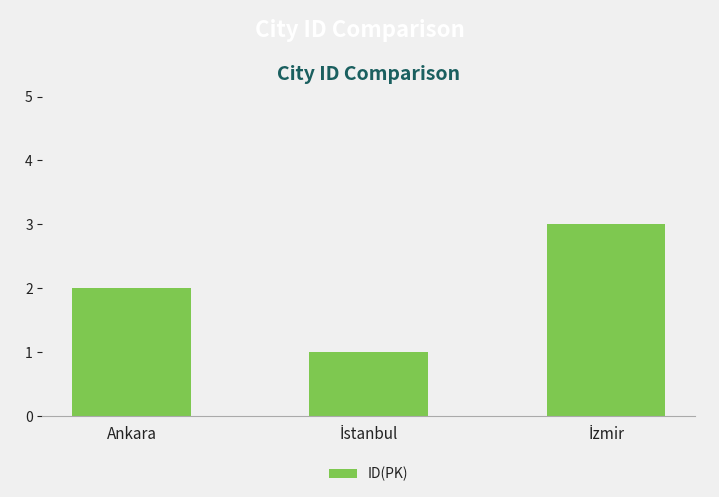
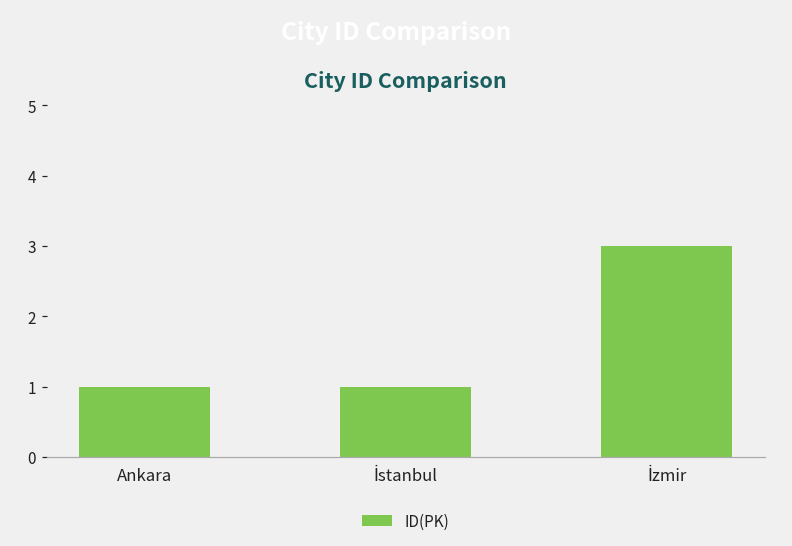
  {
-   "Ankara": 2,
+   "Ankara": 1,
    "İstanbul": 1,
    "İzmir": 3
  }
